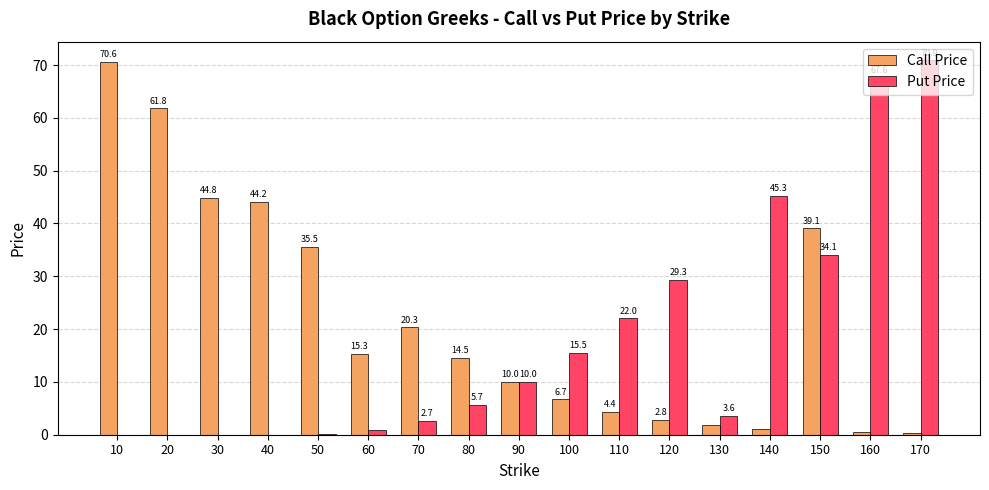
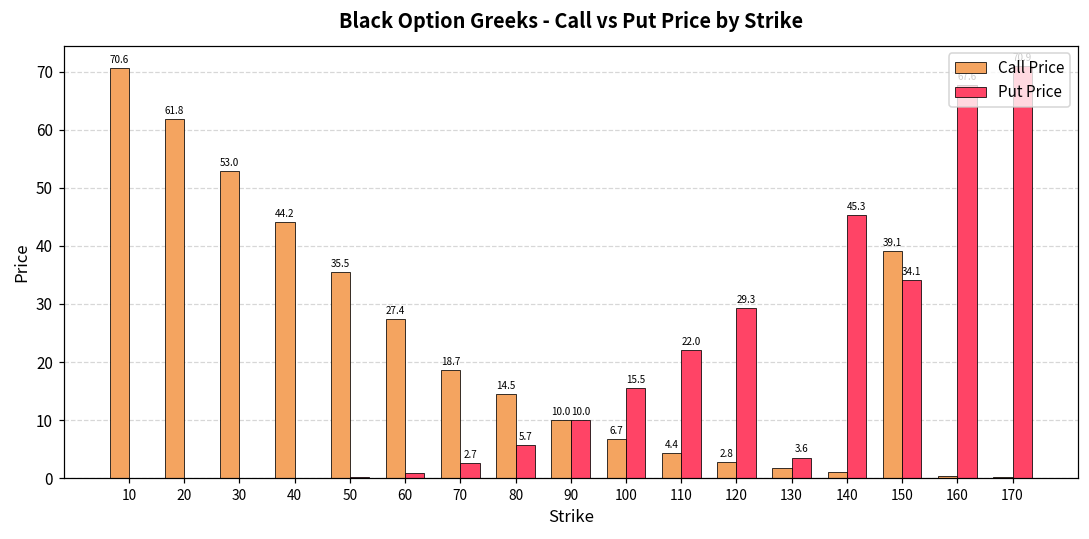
  {
    "Call Price": {
      "10": 70.6,
      "20": 61.8,
-     "30": 44.8,
+     "30": 53.0,
      "40": 44.2,
      "50": 35.5,
-     "60": 15.3,
-     "70": 20.3,
+     "60": 27.4,
+     "70": 18.7,
      "80": 14.5,
      "90": 10.0,
      "100": 6.7,
      "110": 4.4,
      "120": 2.8,
      "150": 39.1
    },
    "Put Price": {
      "70": 2.7,
      "80": 5.7,
      "90": 10.0,
      "100": 15.5,
      "110": 22.0,
      "120": 29.3,
      "130": 3.6,
      "140": 45.3,
      "150": 34.1
    }
  }
